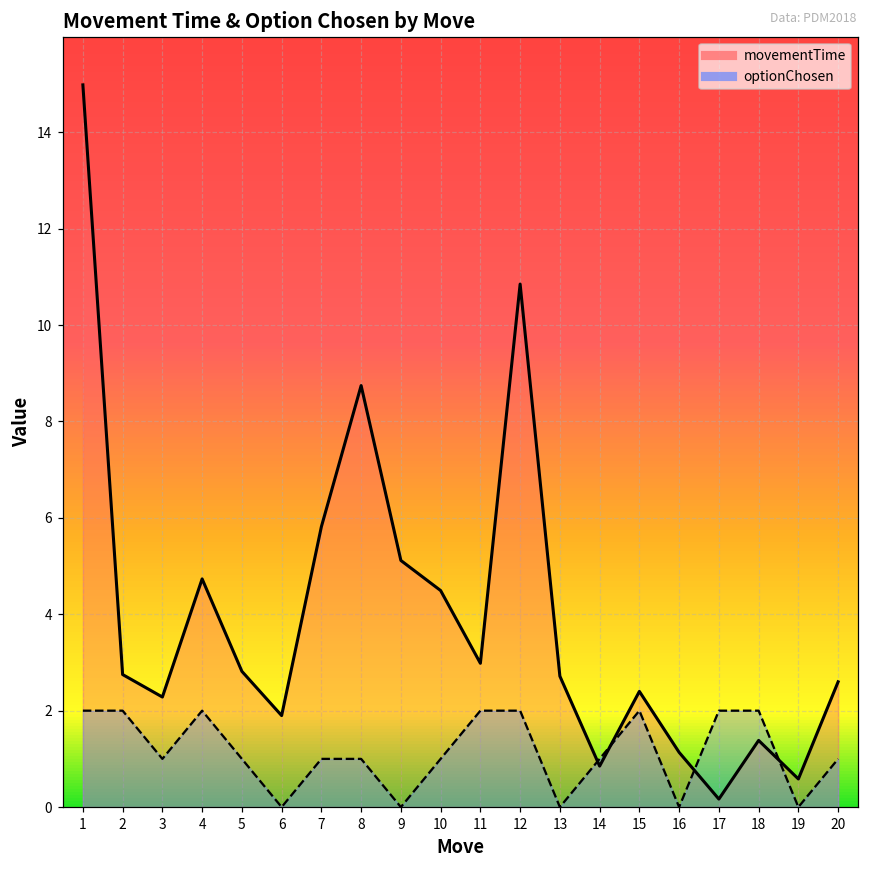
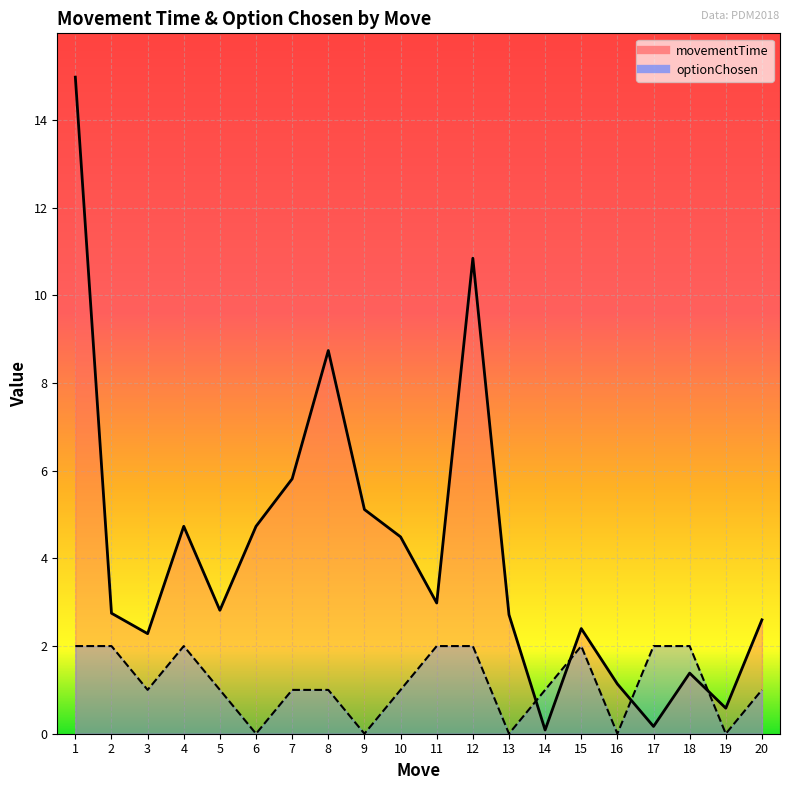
  {
    "movementTime": {
      "1": 15.0,
      "2": 2.7,
      "3": 2.3,
      "4": 4.7,
      "5": 2.8,
-     "6": 1.9,
+     "6": 4.7,
      "7": 5.8,
      "8": 8.7,
      "9": 5.1,
      "10": 4.5,
      "11": 3.0,
      "12": 10.8,
      "13": 2.7,
-     "14": 0.9,
+     "14": 0.1,
      "15": 2.4,
      "16": 1.1,
      "17": 0.2,
      "18": 1.4,
      "19": 0.6,
      "20": 2.6
    },
    "optionChosen": {
      "1": 2.0,
      "2": 2.0,
      "3": 1.0,
      "4": 2.0,
      "5": 1.0,
      "6": 0.0,
      "7": 1.0,
      "8": 1.0,
      "9": 0.0,
      "10": 1.0,
      "11": 2.0,
      "12": 2.0,
      "13": 0.0,
      "14": 1.0,
      "15": 2.0,
      "16": 0.0,
      "17": 2.0,
      "18": 2.0,
      "19": 0.0,
      "20": 1.0
    }
  }
